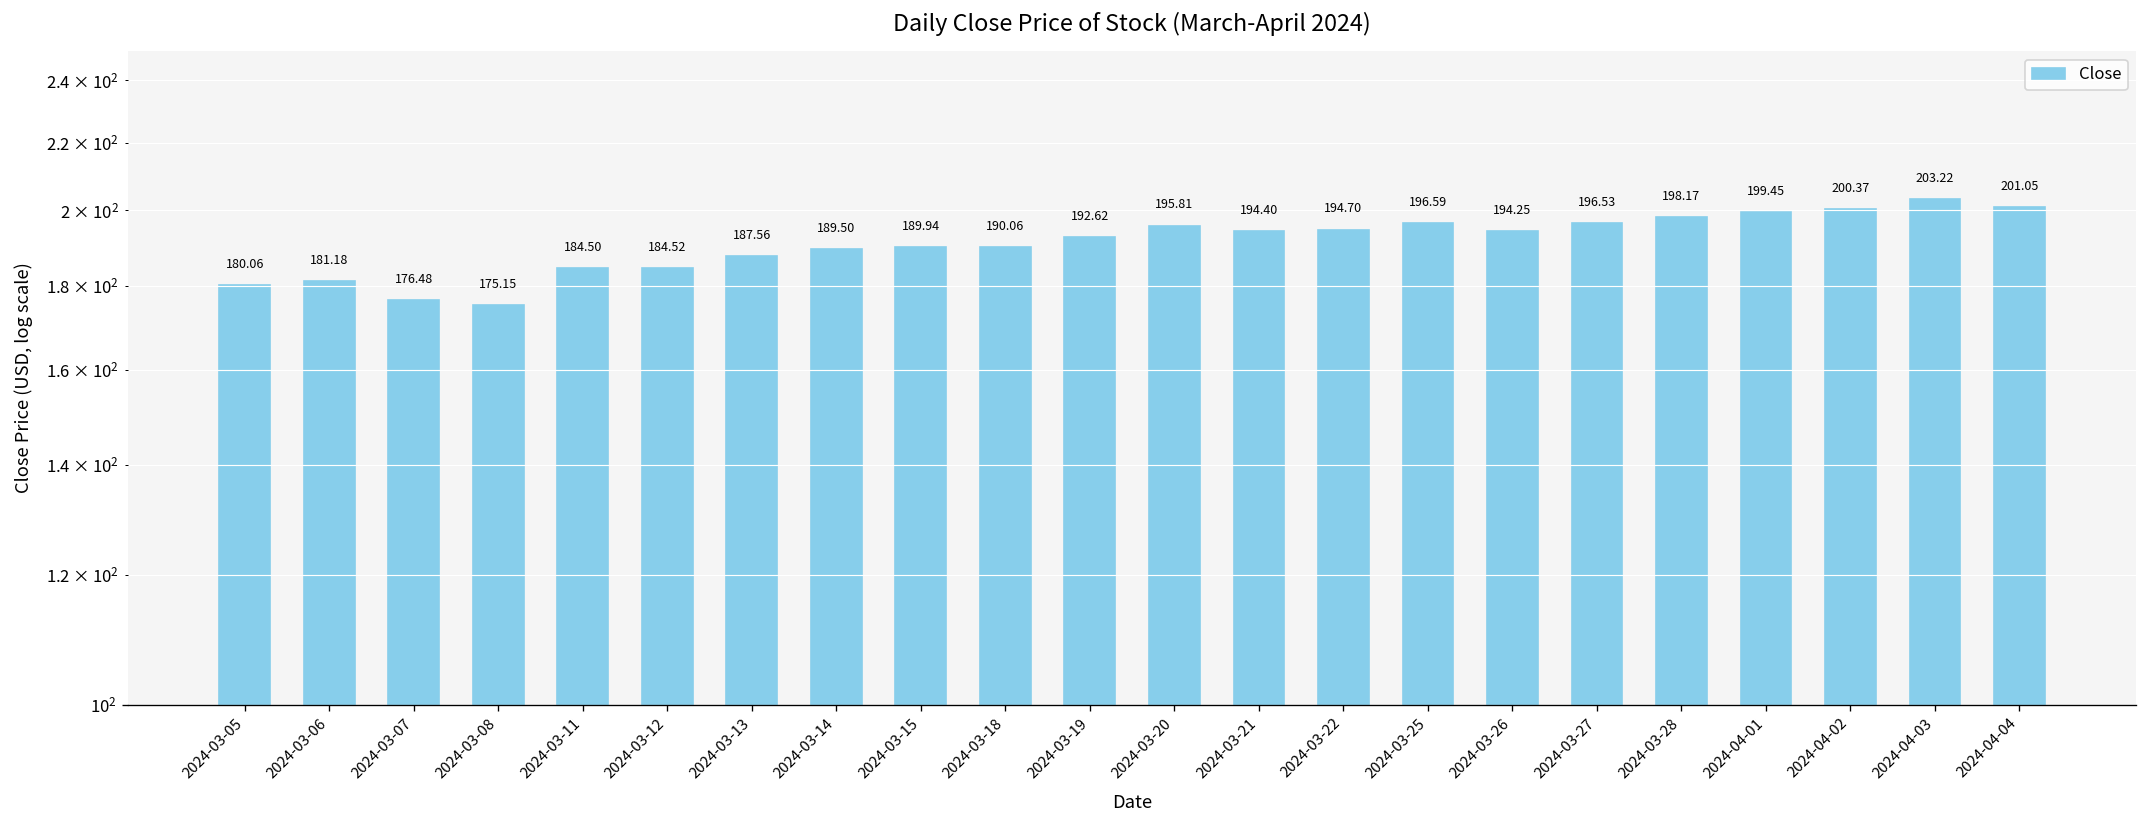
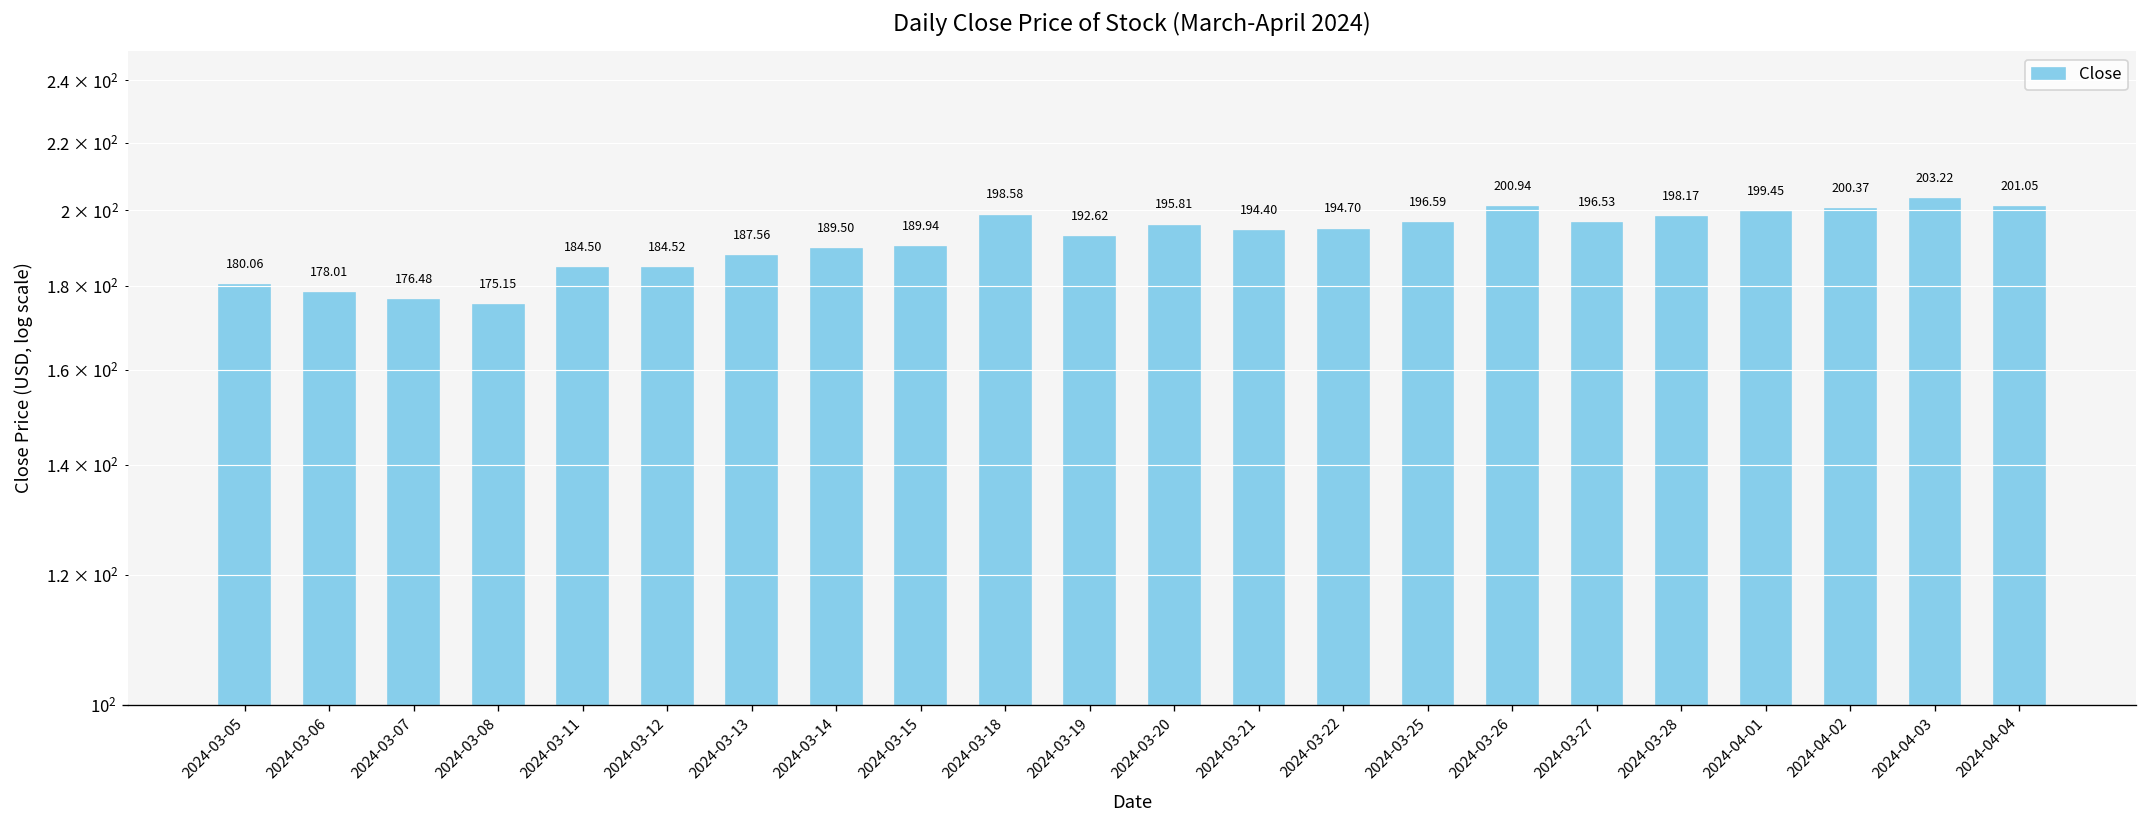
  {
    "2024-03-05": 180.06,
-   "2024-03-06": 181.18,
+   "2024-03-06": 178.01,
    "2024-03-07": 176.48,
    "2024-03-08": 175.15,
    "2024-03-11": 184.50,
    "2024-03-12": 184.52,
    "2024-03-13": 187.56,
    "2024-03-14": 189.50,
    "2024-03-15": 189.94,
-   "2024-03-18": 190.06,
+   "2024-03-18": 198.58,
    "2024-03-19": 192.62,
    "2024-03-20": 195.81,
    "2024-03-21": 194.40,
    "2024-03-22": 194.70,
    "2024-03-25": 196.59,
-   "2024-03-26": 194.25,
+   "2024-03-26": 200.94,
    "2024-03-27": 196.53,
    "2024-03-28": 198.17,
    "2024-04-01": 199.45,
    "2024-04-02": 200.37,
    "2024-04-03": 203.22,
    "2024-04-04": 201.05
  }
